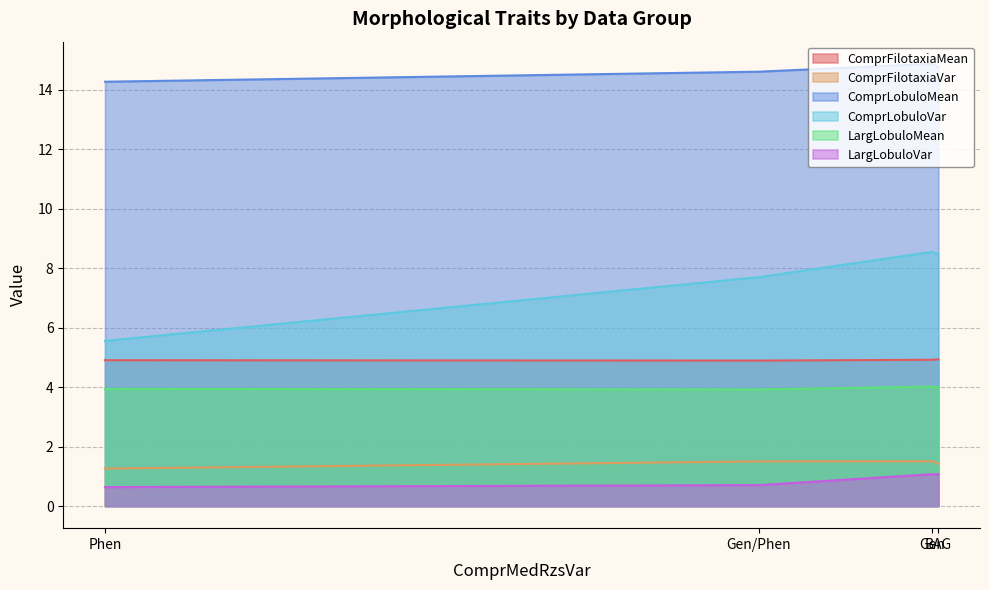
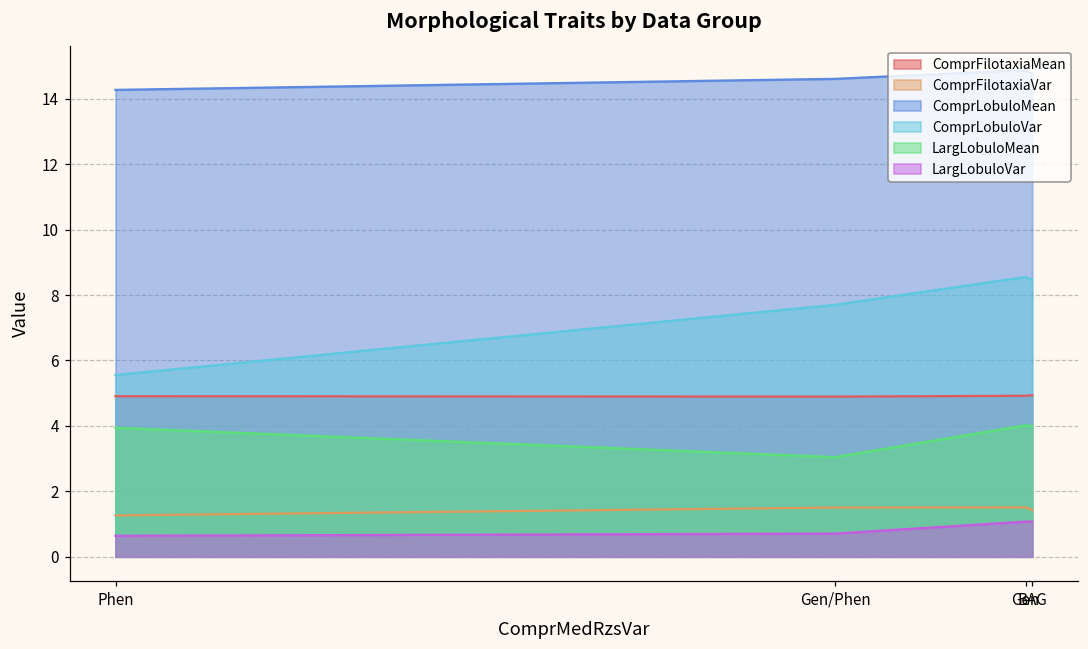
  {
    "LargLobuloMean": {
      "Phen": 3.9,
-     "Gen/Phen": 3.9
+     "Gen/Phen": 3.0
    },
    "LargLobuloVar": {
      "Phen": 0.6,
      "Gen/Phen": 0.7
    }
  }
